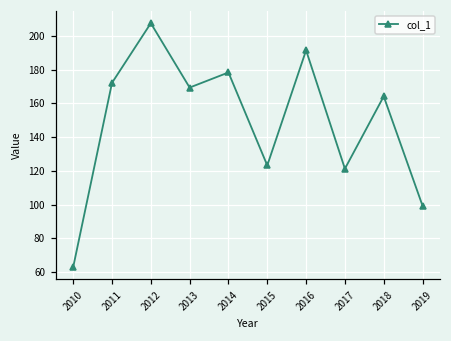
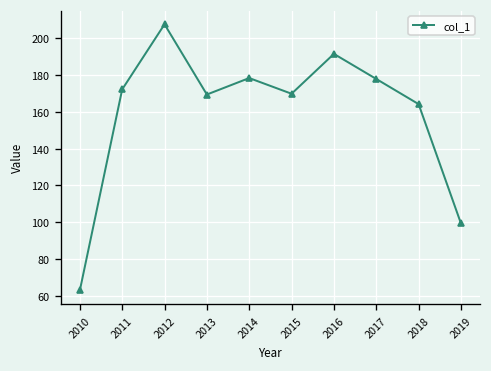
  {
    "2010": 63,
    "2011": 172,
    "2012": 208,
    "2013": 169,
    "2014": 178,
-   "2015": 123,
+   "2015": 170,
    "2016": 191,
-   "2017": 121,
+   "2017": 178,
    "2018": 164,
    "2019": 99
  }
